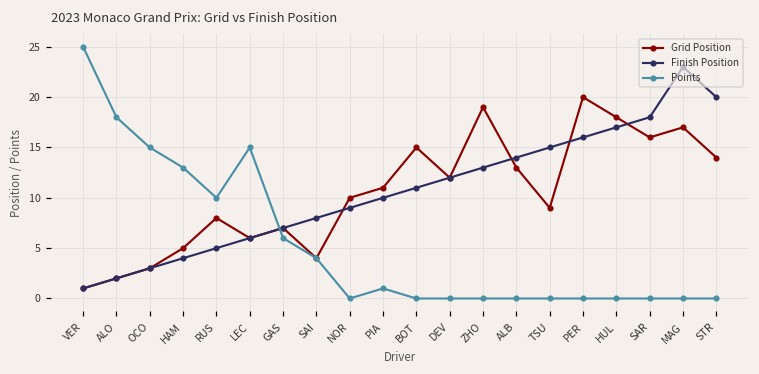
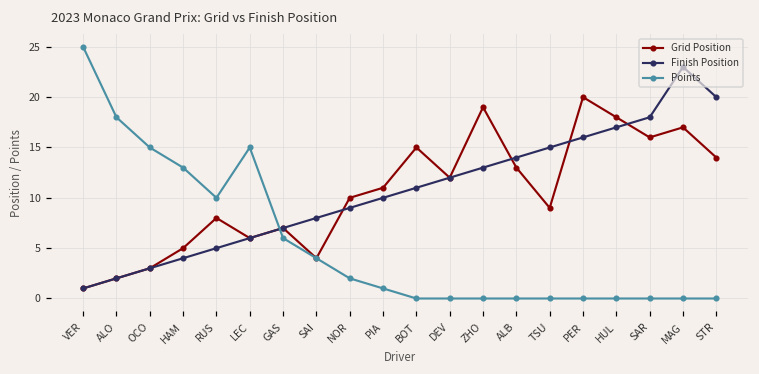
  {
    "Grid Position": {
      "HAM": 5,
      "RUS": 8,
      "NOR": 10,
      "PIA": 11,
      "BOT": 15,
      "ZHO": 19,
      "ALB": 13,
      "TSU": 9,
      "PER": 20,
      "HUL": 18,
      "SAR": 16,
      "MAG": 17,
      "STR": 14
    },
    "Finish Position": {
      "HAM": 4,
      "RUS": 5,
      "SAI": 8,
      "NOR": 9,
      "PIA": 10,
      "BOT": 11,
      "ZHO": 13,
      "ALB": 14,
      "TSU": 15,
      "PER": 16,
      "HUL": 17,
      "SAR": 18,
      "STR": 20
    },
    "Points": {
      "VER": 25,
      "ALO": 18,
      "OCO": 15,
      "HAM": 13,
      "RUS": 10,
      "LEC": 15,
      "GAS": 6,
-     "NOR": 0,
+     "NOR": 2,
      "PIA": 1,
      "BOT": 0,
      "DEV": 0,
      "ZHO": 0,
      "ALB": 0,
      "TSU": 0,
      "PER": 0,
      "HUL": 0,
      "SAR": 0,
      "MAG": 0,
      "STR": 0
    }
  }
